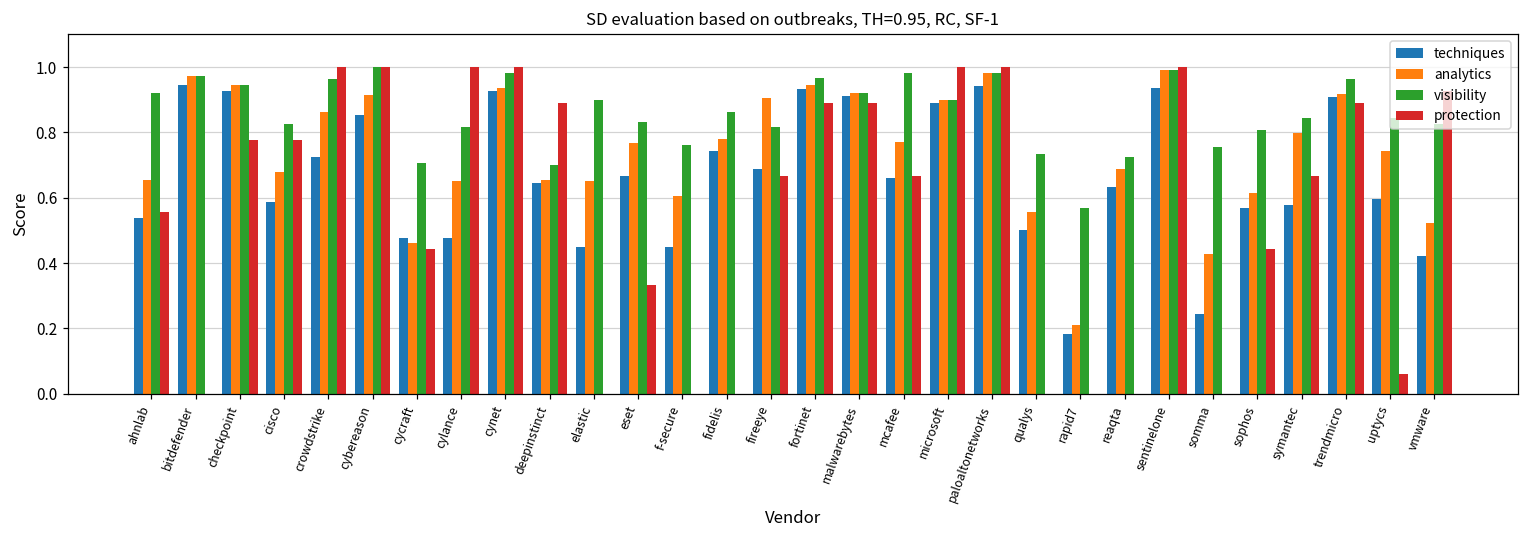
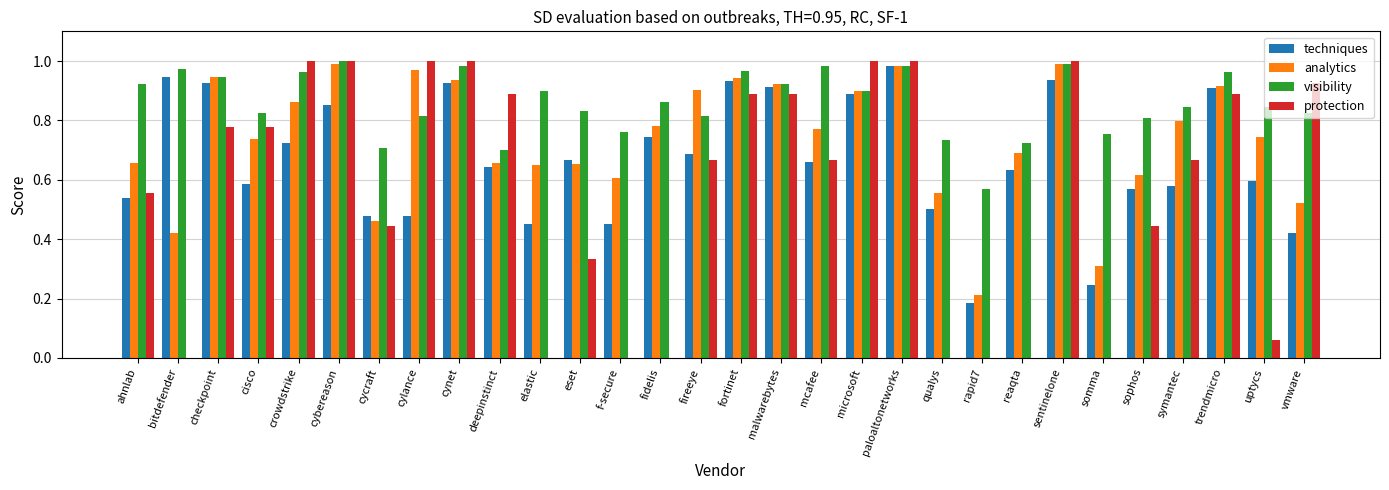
  {
    "techniques": {
      "ahnlab": 0.54,
      "bitdefender": 0.94,
      "checkpoint": 0.93,
      "cisco": 0.59,
      "crowdstrike": 0.72,
      "cybereason": 0.85,
      "cycraft": 0.48,
      "cylance": 0.48,
      "cynet": 0.93,
      "deepinstinct": 0.64,
      "elastic": 0.45,
      "eset": 0.67,
      "f-secure": 0.45,
      "fidelis": 0.74,
      "fireeye": 0.69,
      "fortinet": 0.93,
      "malwarebytes": 0.91,
      "mcafee": 0.66,
      "microsoft": 0.89,
-     "paloaltonetworks": 0.94,
+     "paloaltonetworks": 0.98,
      "qualys": 0.50,
      "rapid7": 0.18,
      "reaqta": 0.63,
      "sentinelone": 0.94,
      "somma": 0.24,
      "sophos": 0.57,
      "symantec": 0.58,
      "trendmicro": 0.91,
      "uptycs": 0.60,
      "vmware": 0.42
    },
    "analytics": {
      "ahnlab": 0.66,
-     "bitdefender": 0.97,
+     "bitdefender": 0.42,
      "checkpoint": 0.94,
-     "cisco": 0.68,
+     "cisco": 0.74,
      "crowdstrike": 0.86,
-     "cybereason": 0.91,
+     "cybereason": 0.99,
      "cycraft": 0.46,
-     "cylance": 0.65,
+     "cylance": 0.97,
      "cynet": 0.94,
      "deepinstinct": 0.66,
      "elastic": 0.65,
-     "eset": 0.77,
+     "eset": 0.65,
      "f-secure": 0.61,
      "fidelis": 0.78,
      "fireeye": 0.90,
      "fortinet": 0.94,
      "malwarebytes": 0.92,
      "mcafee": 0.77,
      "microsoft": 0.90,
      "paloaltonetworks": 0.98,
      "qualys": 0.56,
      "rapid7": 0.21,
      "reaqta": 0.69,
      "sentinelone": 0.99,
-     "somma": 0.43,
+     "somma": 0.31,
      "sophos": 0.61,
      "symantec": 0.80,
      "trendmicro": 0.92,
      "uptycs": 0.74,
      "vmware": 0.52
    },
    "visibility": {
      "ahnlab": 0.92,
      "bitdefender": 0.97,
      "checkpoint": 0.94,
      "cisco": 0.83,
      "crowdstrike": 0.96,
      "cybereason": 1.00,
      "cycraft": 0.71,
      "cylance": 0.82,
      "cynet": 0.98,
      "deepinstinct": 0.70,
      "elastic": 0.90,
      "eset": 0.83,
      "f-secure": 0.76,
      "fidelis": 0.86,
      "fireeye": 0.82,
      "fortinet": 0.97,
      "malwarebytes": 0.92,
      "mcafee": 0.98,
      "microsoft": 0.90,
      "paloaltonetworks": 0.98,
      "qualys": 0.73,
      "rapid7": 0.57,
      "reaqta": 0.72,
      "sentinelone": 0.99,
      "somma": 0.76,
      "sophos": 0.81,
      "symantec": 0.84,
      "trendmicro": 0.96
    },
    "protection": {
      "ahnlab": 0.56,
      "bitdefender": 0.00,
      "checkpoint": 0.78,
      "cisco": 0.78,
      "crowdstrike": 1.00,
      "cybereason": 1.00,
      "cycraft": 0.44,
      "cylance": 1.00,
      "cynet": 1.00,
      "deepinstinct": 0.89,
      "elastic": 0.00,
      "eset": 0.33,
      "f-secure": 0.00,
      "fidelis": 0.00,
      "fireeye": 0.67,
      "fortinet": 0.89,
      "malwarebytes": 0.89,
      "mcafee": 0.67,
      "microsoft": 1.00,
      "paloaltonetworks": 1.00,
      "qualys": 0.00,
      "rapid7": 0.00,
      "reaqta": 0.00,
      "sentinelone": 1.00,
      "somma": 0.00,
      "sophos": 0.44,
      "symantec": 0.67,
      "trendmicro": 0.89,
      "uptycs": 0.06
    }
  }
